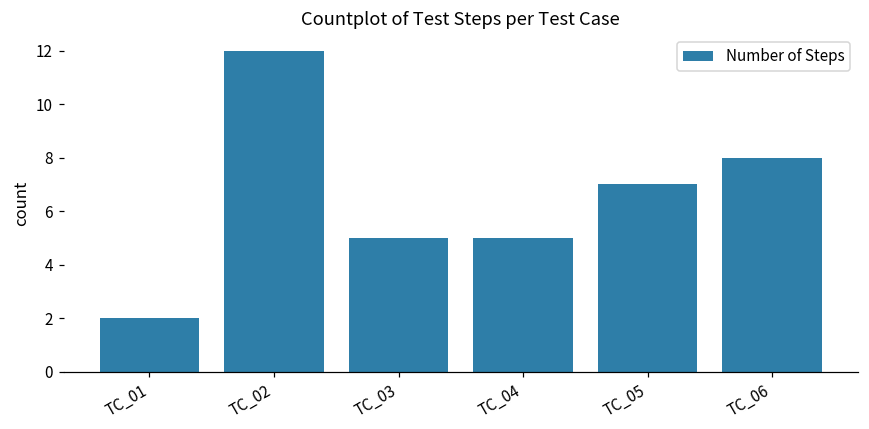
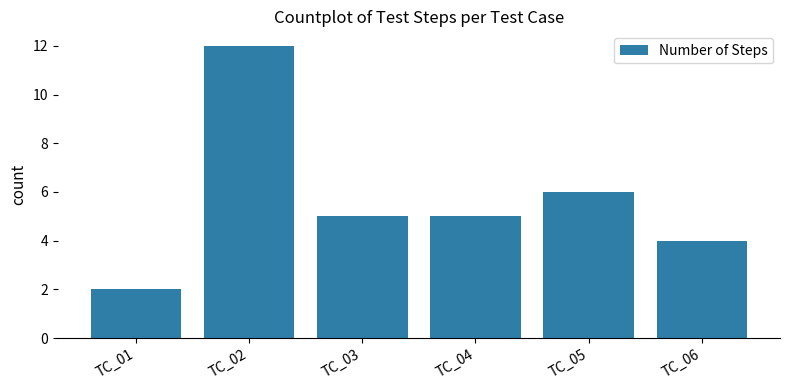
  {
    "TC_01": 2,
    "TC_02": 12,
    "TC_03": 5,
    "TC_04": 5,
-   "TC_05": 7,
-   "TC_06": 8
+   "TC_05": 6,
+   "TC_06": 4
  }
